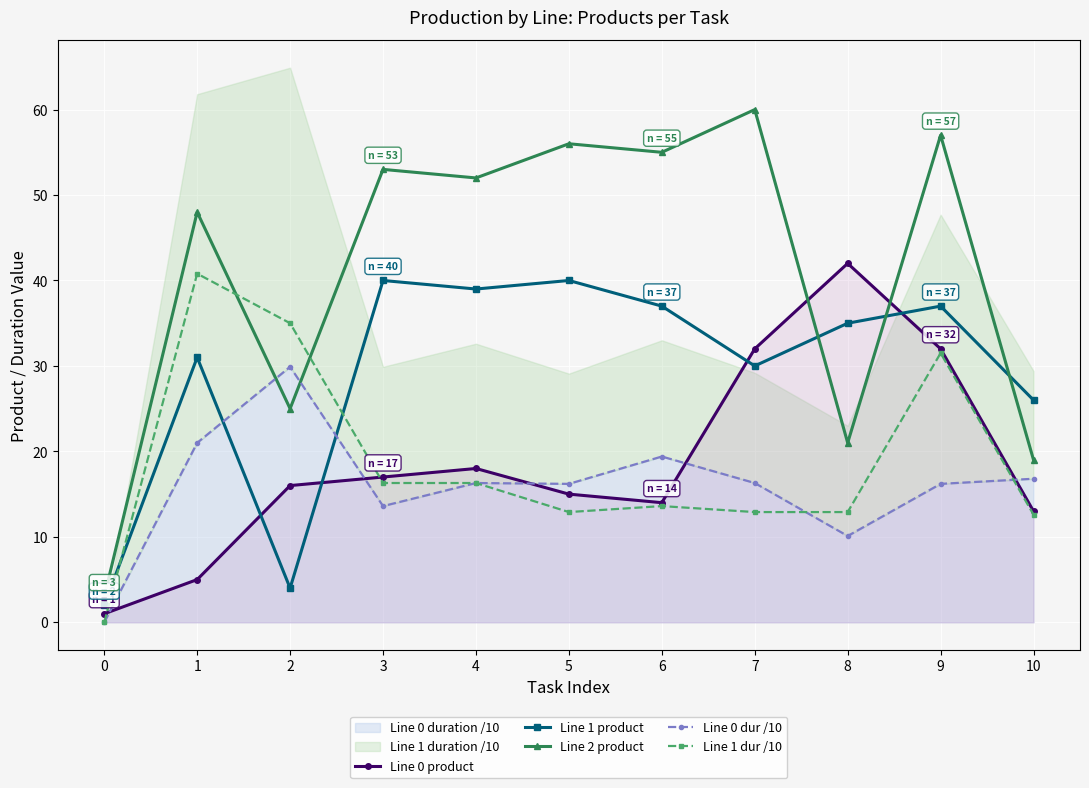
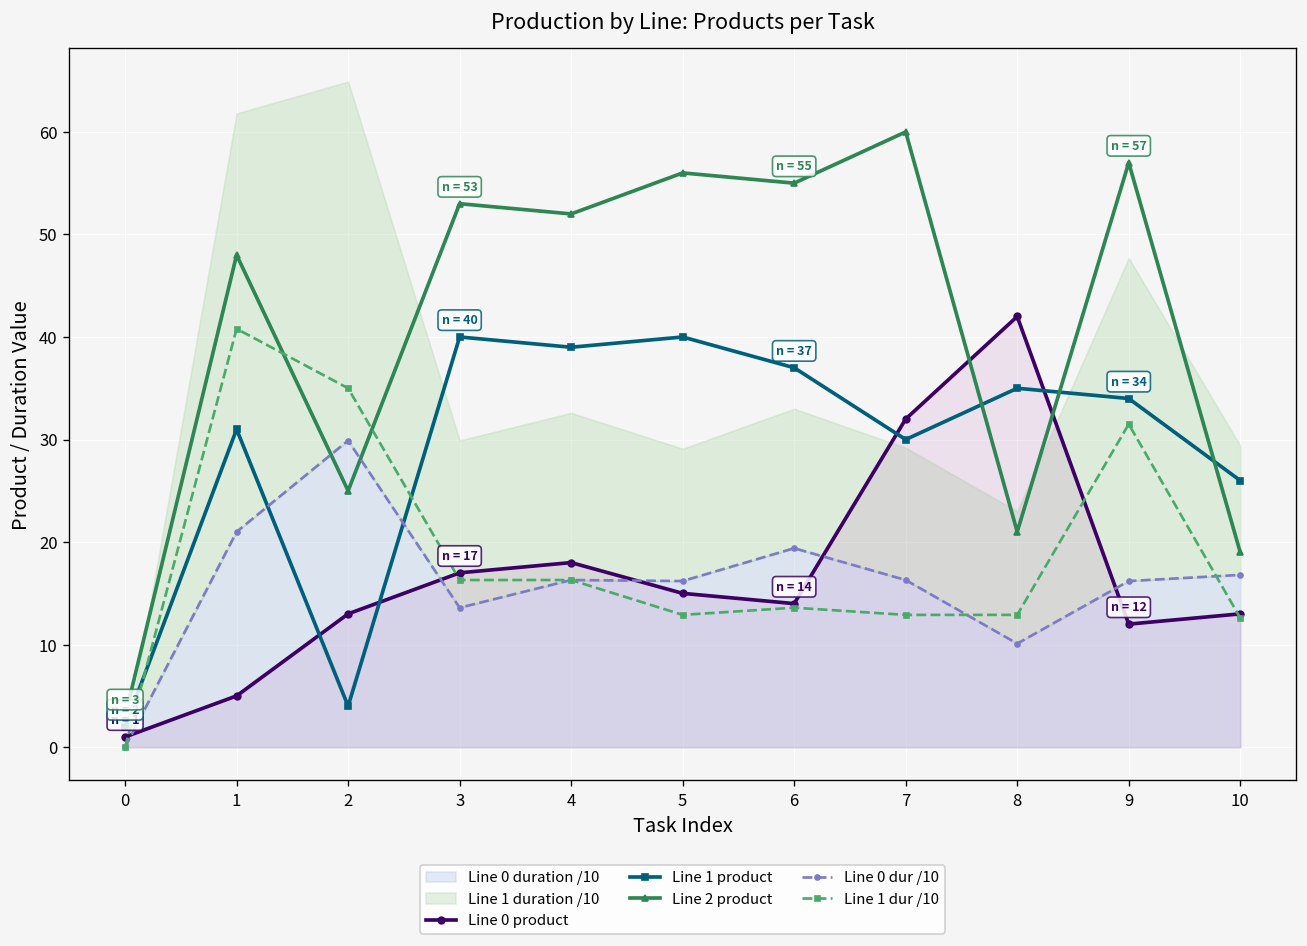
  {
    "Line 0 product": {
-     "2": 16,
-     "9": 32
+     "2": 13,
+     "9": 12
    },
    "Line 1 product": {
-     "9": 37
+     "9": 34
    }
  }
